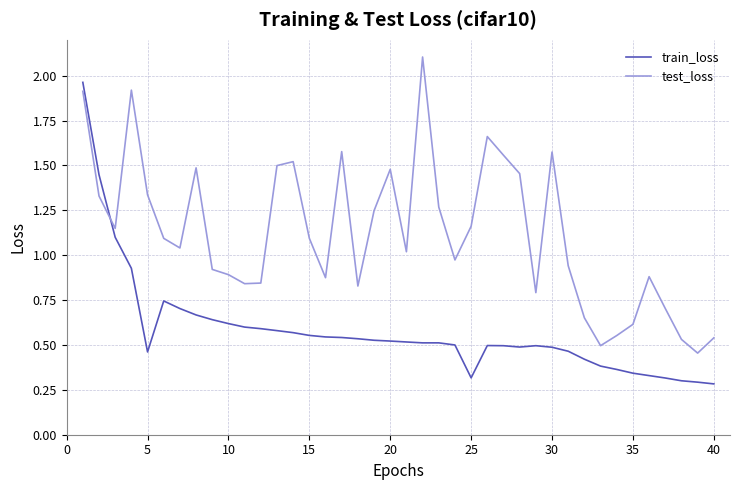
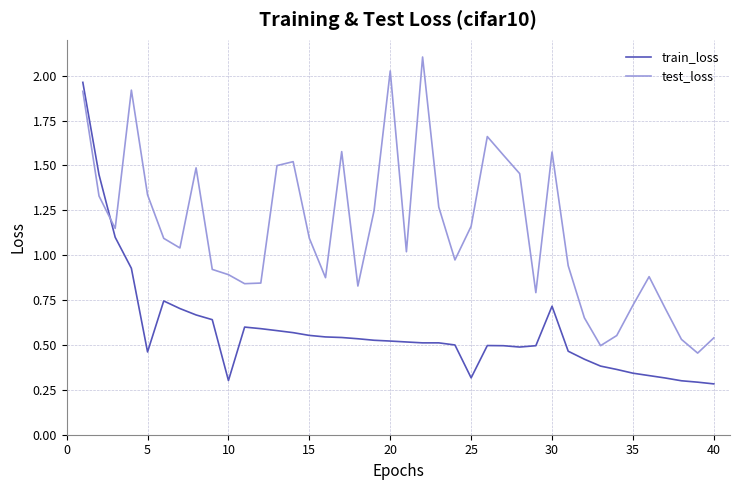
  {
    "train_loss": {
      "5": 0.46,
-     "10": 0.62,
+     "10": 0.30,
      "15": 0.55,
      "20": 0.52,
      "25": 0.32,
-     "30": 0.49,
+     "30": 0.72,
      "35": 0.34,
      "40": 0.28
    },
    "test_loss": {
      "5": 1.34,
      "10": 0.89,
      "15": 1.09,
-     "20": 1.48,
+     "20": 2.03,
      "25": 1.16,
      "30": 1.57,
-     "35": 0.61,
+     "35": 0.72,
      "40": 0.54
    }
  }
